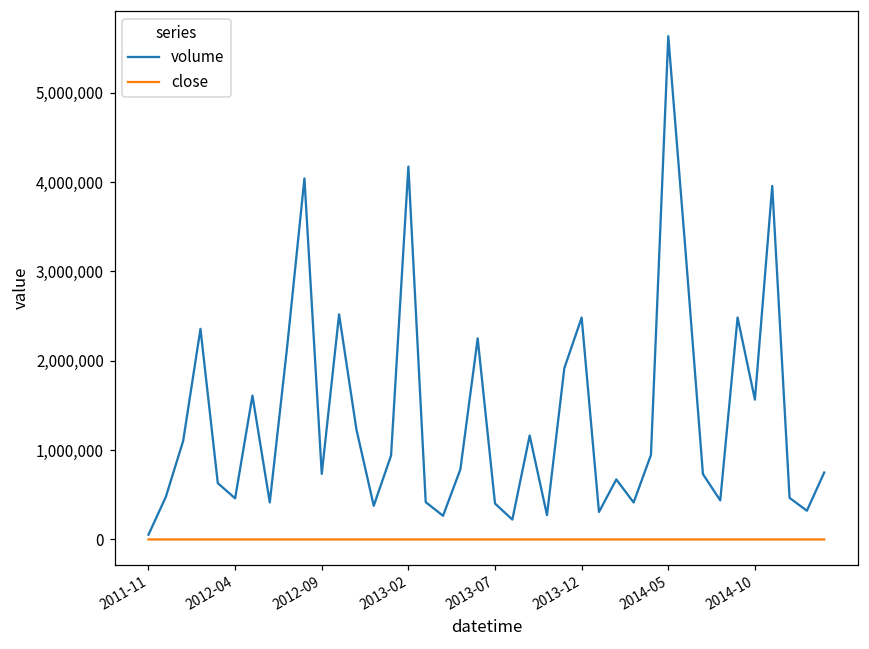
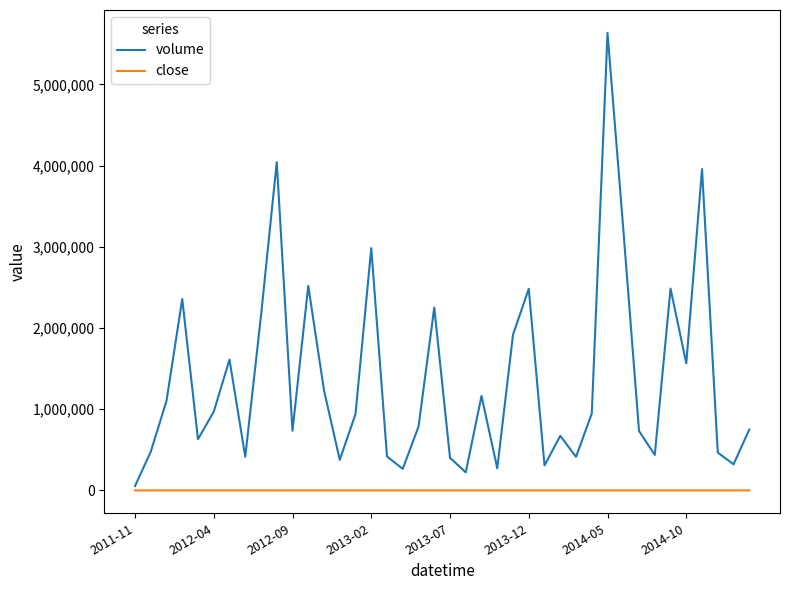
  {
    "volume": {
      "2011-11": "100,000",
-     "2012-04": "500,000",
+     "2012-04": "1,000,000",
      "2012-09": "700,000",
-     "2013-02": "4,200,000",
+     "2013-02": "3,000,000",
      "2013-07": "400,000",
      "2013-12": "2,500,000",
      "2014-05": "5,600,000",
      "2014-10": "1,600,000"
    },
    "close": {
      "2011-11": "0",
      "2012-04": "0",
      "2012-09": "0",
      "2013-02": "0",
      "2013-07": "0",
      "2013-12": "0",
      "2014-05": "0",
      "2014-10": "0"
    }
  }
